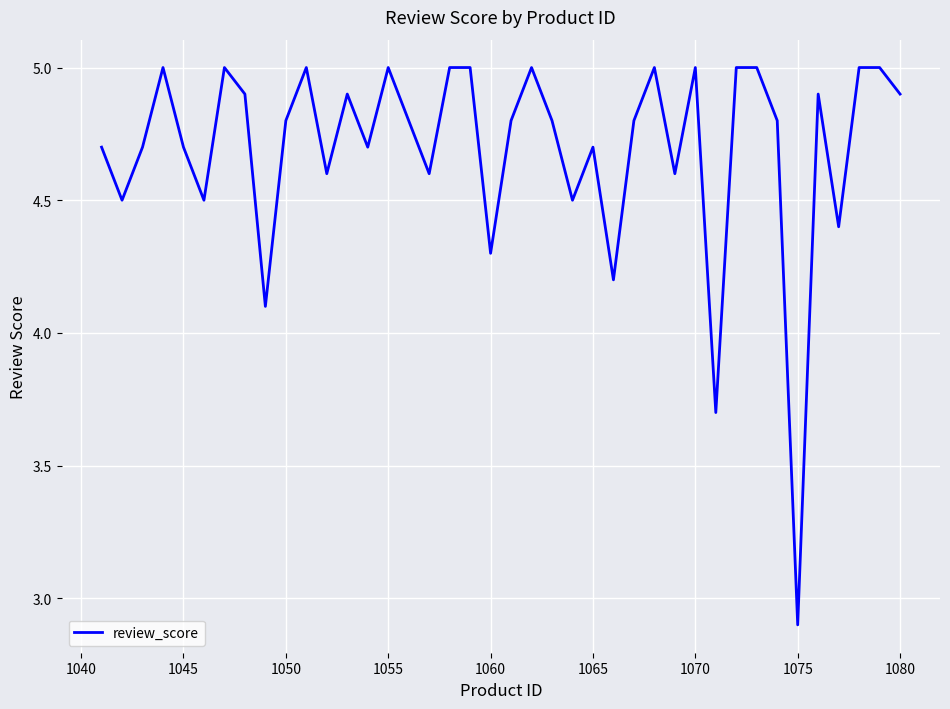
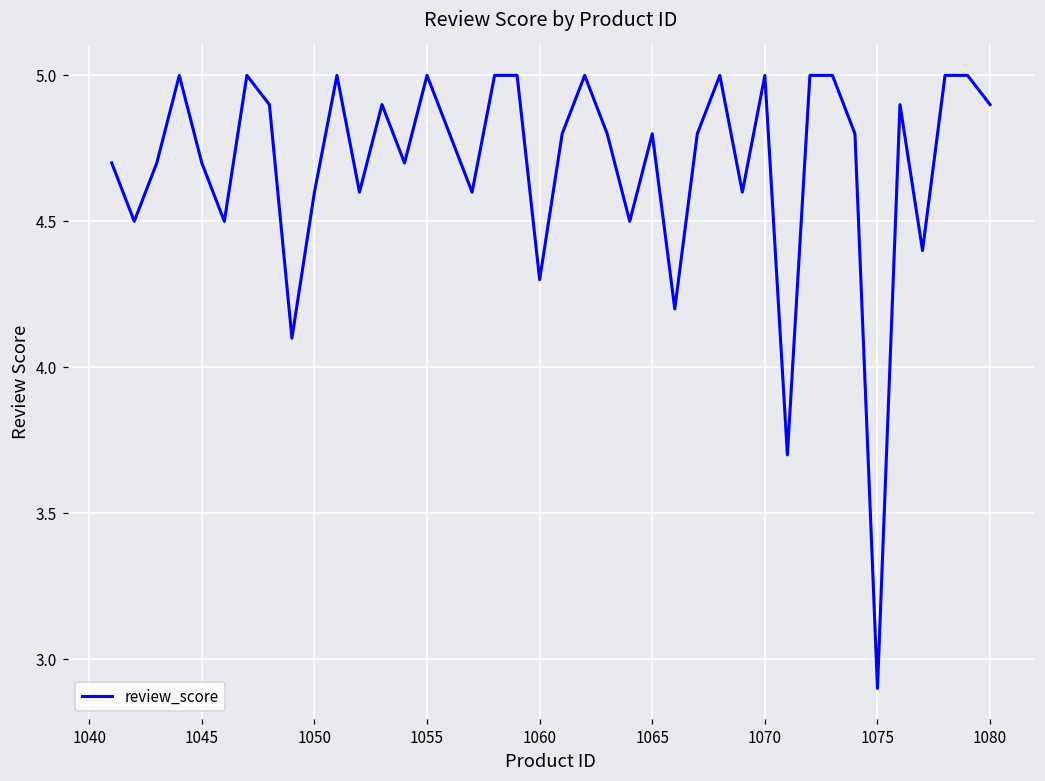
  {
    "1045": 4.7,
-   "1050": 4.8,
+   "1050": 4.6,
    "1055": 5.0,
    "1060": 4.3,
-   "1065": 4.7,
+   "1065": 4.8,
    "1070": 5.0,
    "1075": 2.9,
    "1080": 4.9
  }
